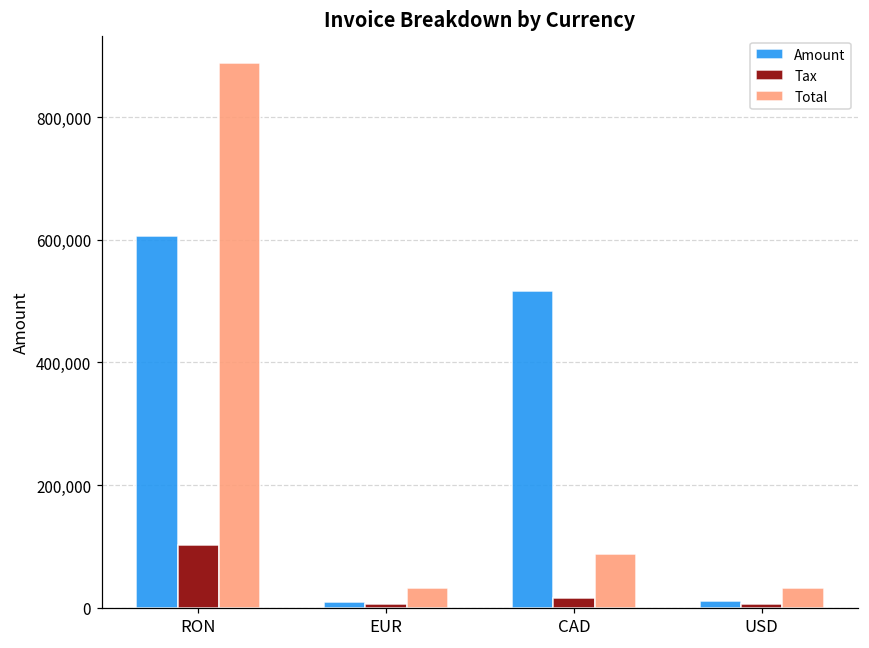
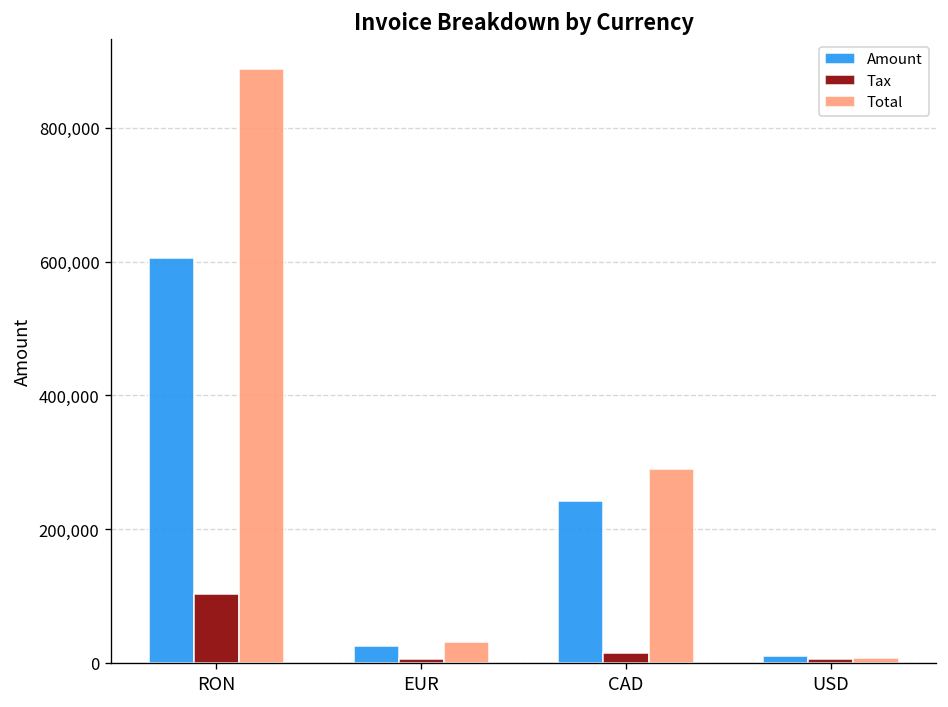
  {
    "Amount": {
      "RON": "610,000",
-     "EUR": "10,000",
-     "CAD": "520,000",
+     "EUR": "30,000",
+     "CAD": "240,000",
      "USD": "10,000"
    },
    "Tax": {
      "RON": "100,000",
      "EUR": "10,000",
      "CAD": "10,000",
      "USD": "10,000"
    },
    "Total": {
      "RON": "890,000",
      "EUR": "30,000",
-     "CAD": "90,000",
-     "USD": "30,000"
+     "CAD": "290,000",
+     "USD": "10,000"
    }
  }
